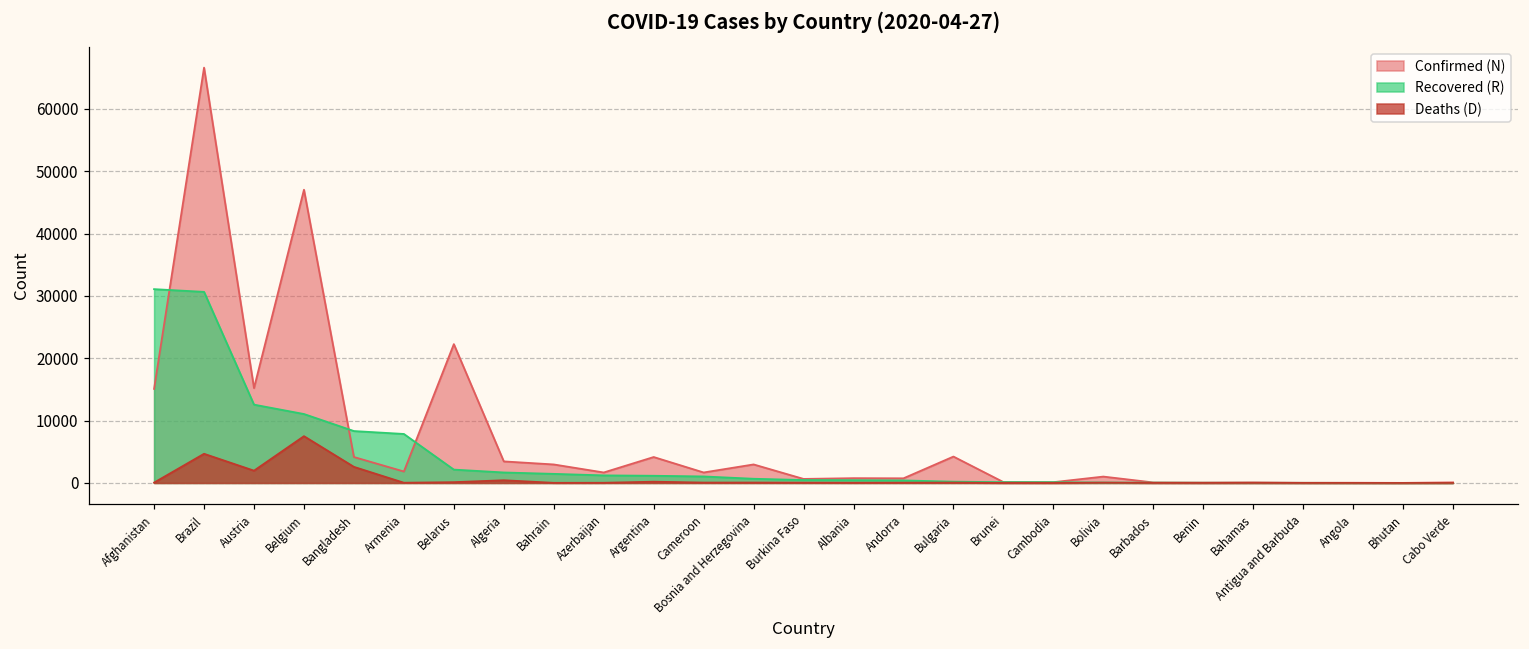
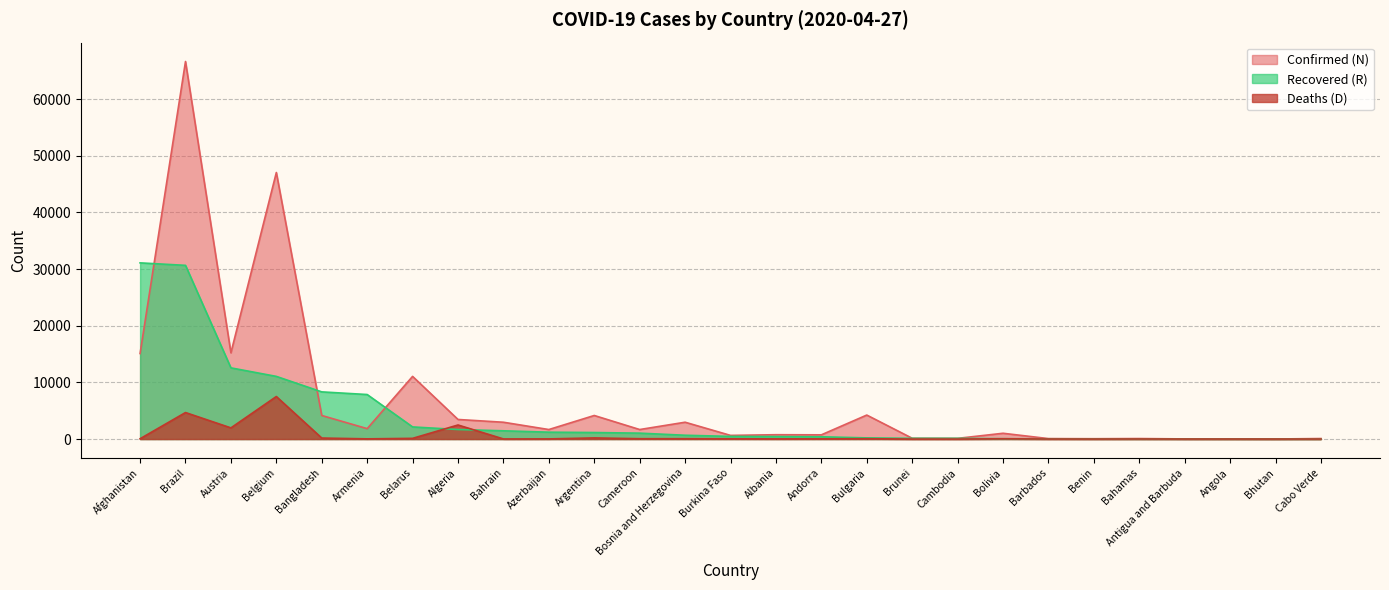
  {
    "Confirmed (N)": {
      "Afghanistan": 15000,
      "Brazil": 67000,
      "Austria": 15000,
      "Belgium": 47000,
      "Bangladesh": 4000,
      "Armenia": 2000,
-     "Belarus": 22000,
+     "Belarus": 11000,
      "Algeria": 3000,
      "Bahrain": 3000,
      "Azerbaijan": 2000,
      "Argentina": 4000,
      "Cameroon": 2000,
      "Bosnia and Herzegovina": 3000,
      "Bulgaria": 4000,
      "Bolivia": 1000
    },
    "Recovered (R)": {
      "Afghanistan": 31000,
      "Brazil": 31000,
      "Austria": 13000,
      "Belgium": 11000,
      "Bangladesh": 8000,
      "Armenia": 8000,
      "Belarus": 2000,
      "Algeria": 2000,
      "Bahrain": 1000,
      "Azerbaijan": 1000,
      "Argentina": 1000,
      "Cameroon": 1000,
      "Bosnia and Herzegovina": 1000
    },
    "Deaths (D)": {
      "Afghanistan": 0,
      "Brazil": 5000,
      "Austria": 2000,
      "Belgium": 8000,
-     "Bangladesh": 3000,
+     "Bangladesh": 0,
      "Armenia": 0,
      "Belarus": 0,
-     "Algeria": 0,
+     "Algeria": 2000,
      "Bahrain": 0,
      "Azerbaijan": 0,
      "Argentina": 0,
      "Cameroon": 0,
      "Bosnia and Herzegovina": 0
    }
  }
